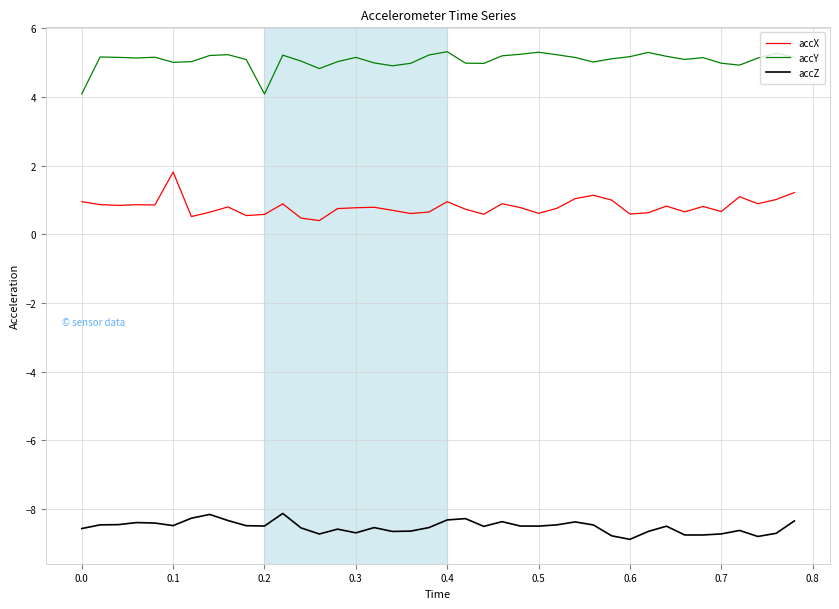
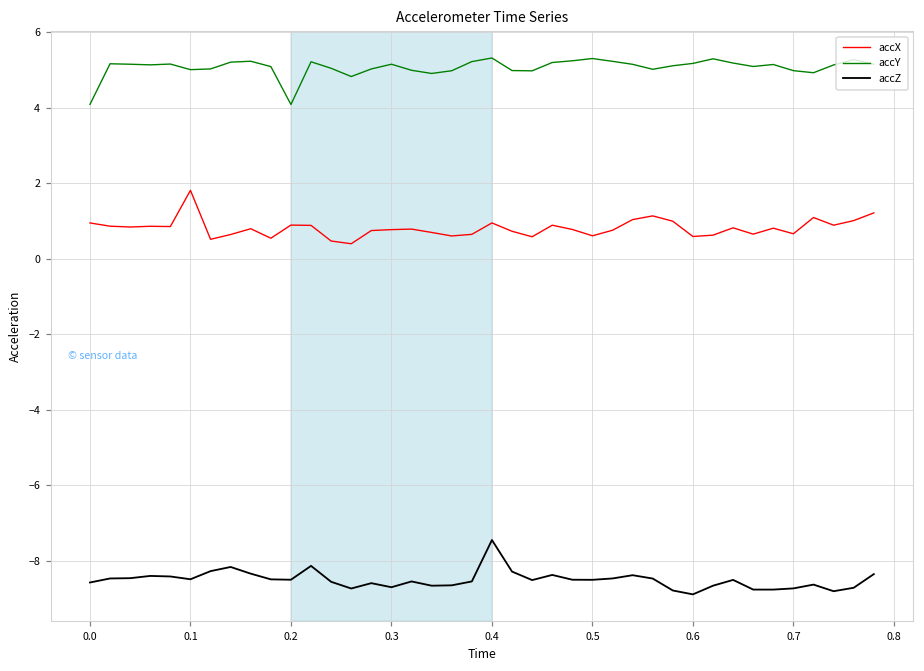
  {
    "accX": {
      "0.0": 0.9,
      "0.1": 1.8,
-     "0.2": 0.6,
+     "0.2": 0.9,
      "0.3": 0.8,
      "0.4": 0.9,
      "0.5": 0.6,
      "0.6": 0.6,
      "0.7": 0.7
    },
    "accY": {
      "0.0": 4.1,
      "0.1": 5.0,
      "0.2": 4.1,
      "0.3": 5.2,
      "0.4": 5.3,
      "0.5": 5.3,
      "0.6": 5.2,
      "0.7": 5.0
    },
    "accZ": {
      "0.0": -8.6,
      "0.1": -8.5,
      "0.2": -8.5,
      "0.3": -8.7,
-     "0.4": -8.3,
+     "0.4": -7.4,
      "0.5": -8.5,
      "0.6": -8.9,
      "0.7": -8.7
    }
  }
